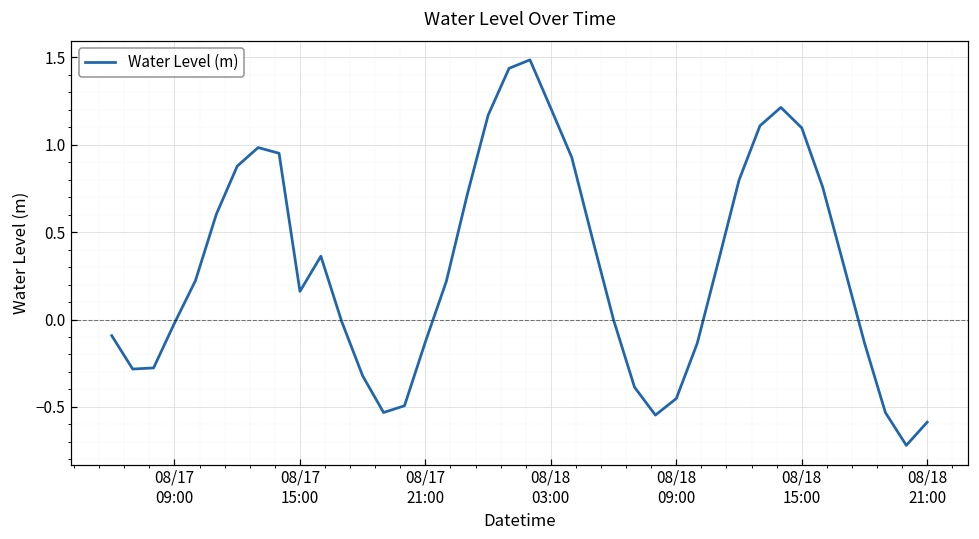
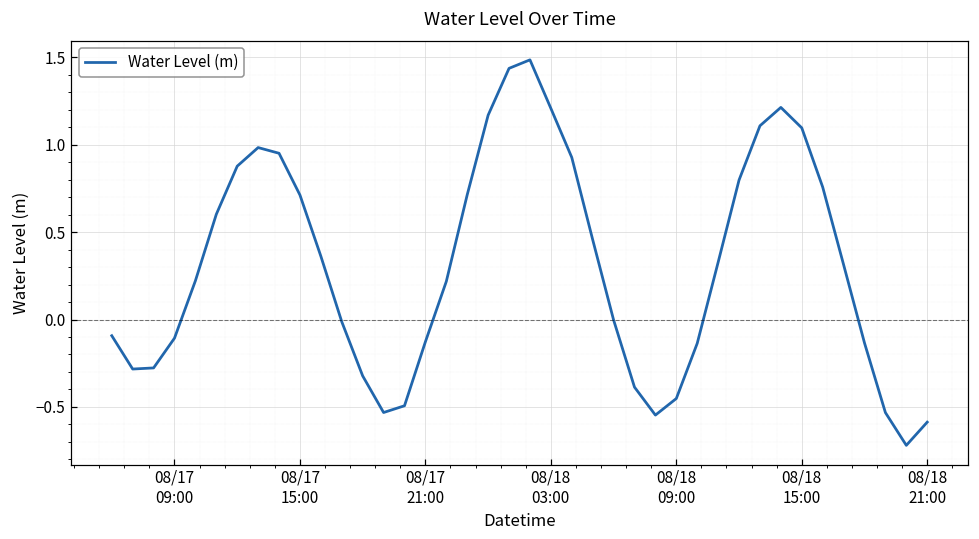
  {
-   "08/17 09:00": -0.02,
-   "08/17 15:00": 0.16,
+   "08/17 09:00": -0.11,
+   "08/17 15:00": 0.71,
    "08/17 21:00": -0.13,
    "08/18 03:00": 1.21,
    "08/18 09:00": -0.45,
    "08/18 15:00": 1.10,
    "08/18 21:00": -0.59
  }
